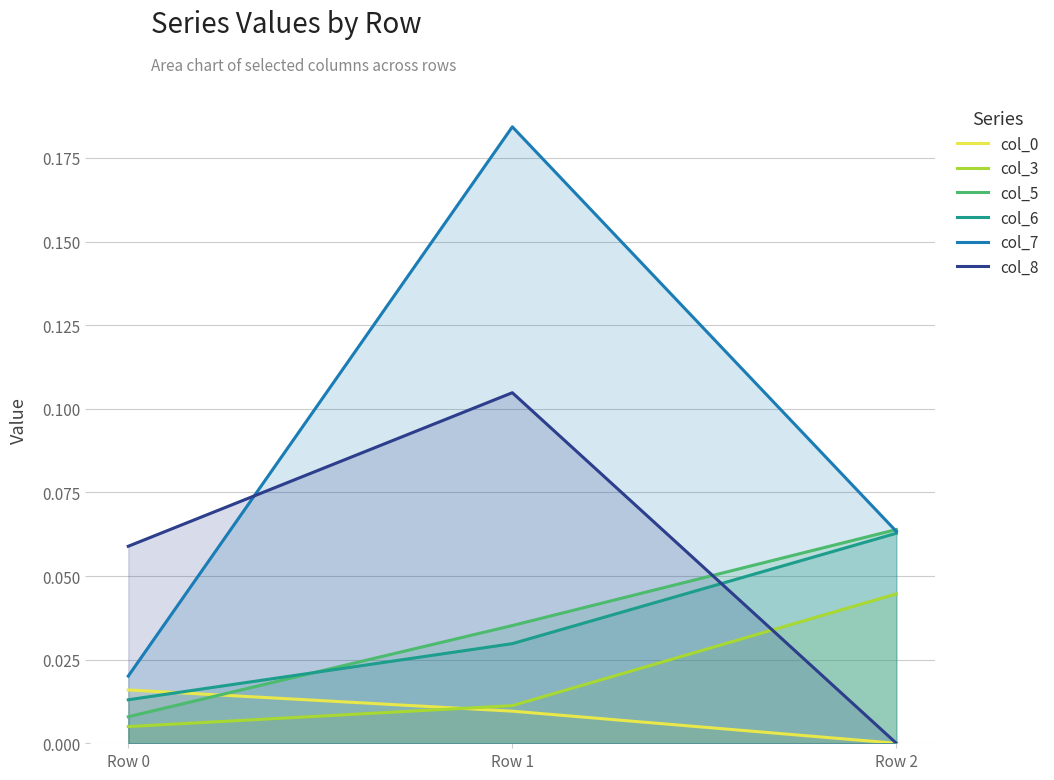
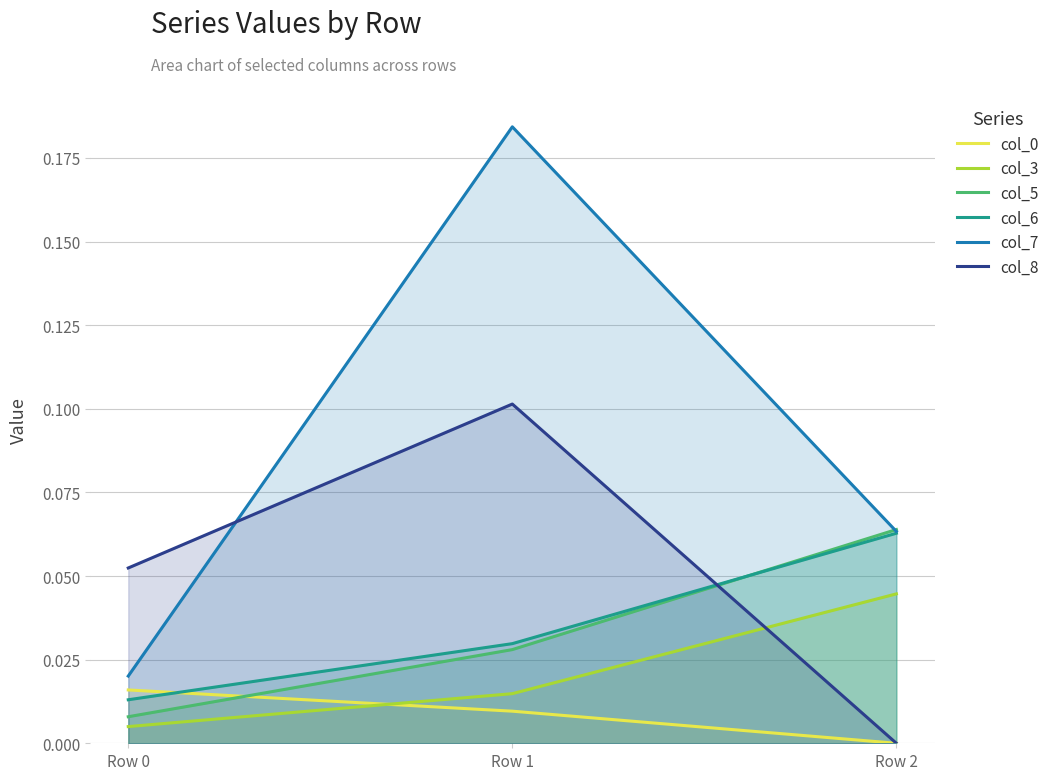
  {
    "col_0": {
      "Row 0": 0.016,
      "Row 1": 0.010
    },
    "col_3": {
      "Row 0": 0.005,
-     "Row 1": 0.011,
+     "Row 1": 0.015,
      "Row 2": 0.045
    },
    "col_5": {
      "Row 0": 0.008,
-     "Row 1": 0.035
+     "Row 1": 0.028
    },
    "col_8": {
-     "Row 0": 0.059,
-     "Row 1": 0.105
+     "Row 0": 0.052,
+     "Row 1": 0.101
    }
  }
